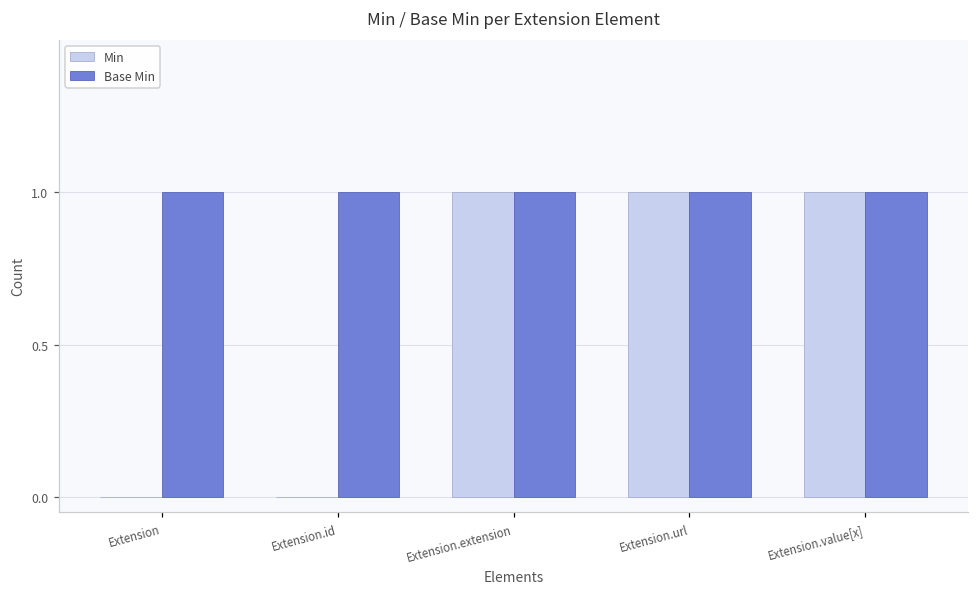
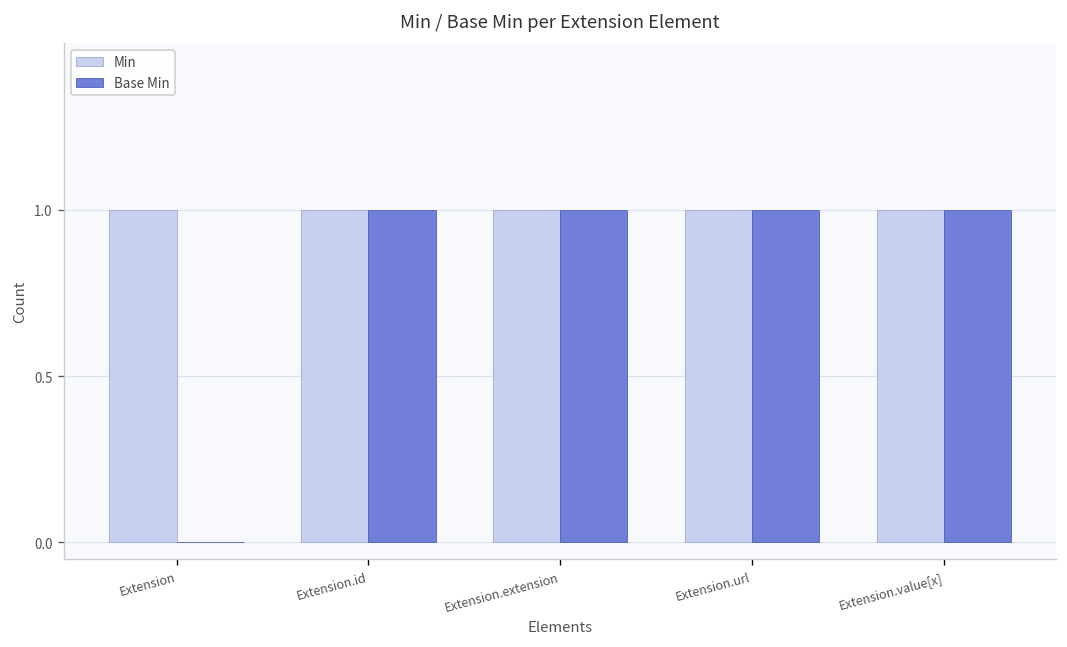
  {
    "Min": {
-     "Extension": 0,
-     "Extension.id": 0,
+     "Extension": 1,
+     "Extension.id": 1,
      "Extension.extension": 1,
      "Extension.url": 1,
      "Extension.value[x]": 1
    },
    "Base Min": {
-     "Extension": 1,
+     "Extension": 0,
      "Extension.id": 1,
      "Extension.extension": 1,
      "Extension.url": 1,
      "Extension.value[x]": 1
    }
  }
